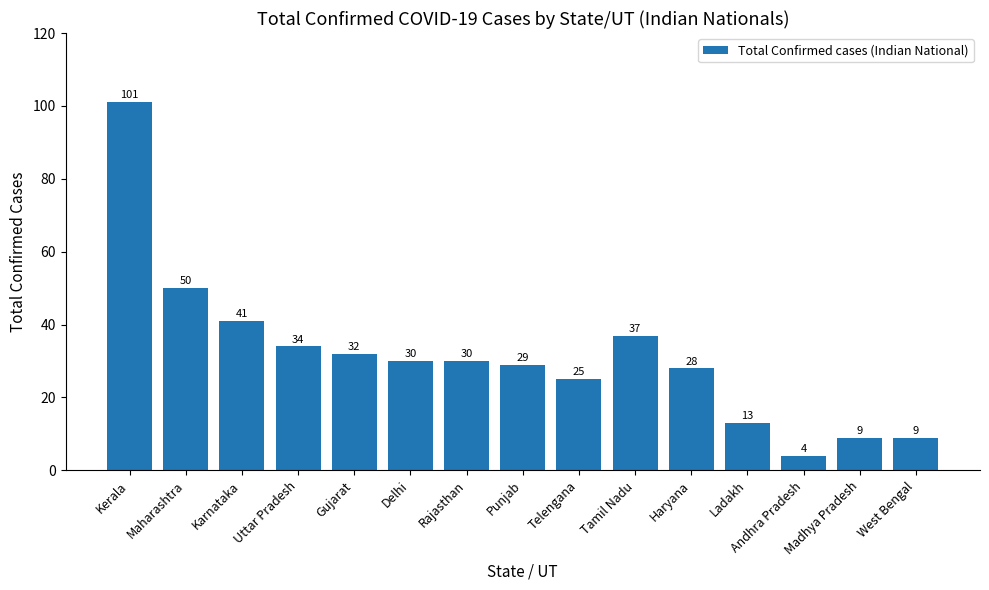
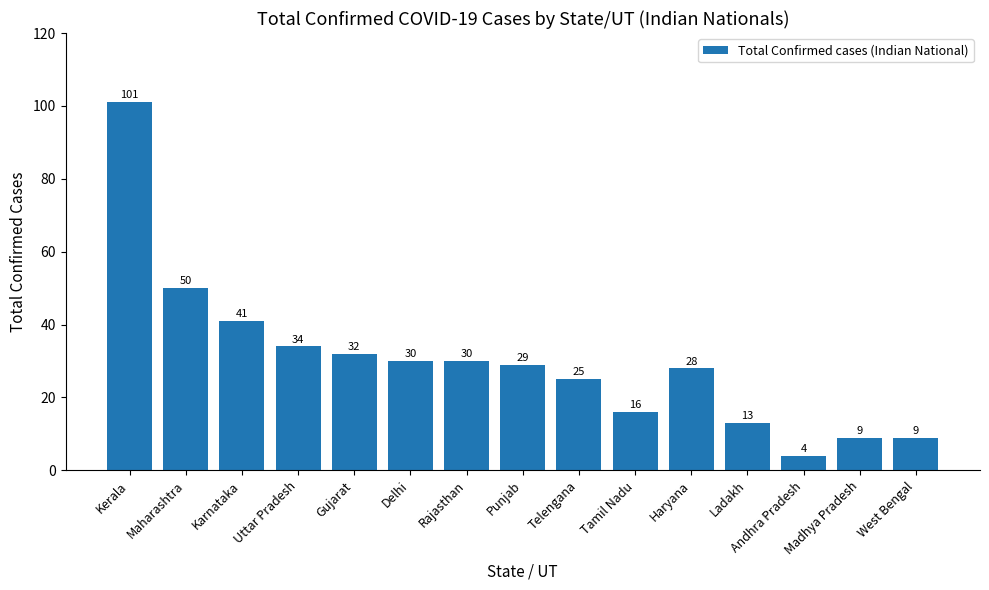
  {
    "Kerala": 101,
    "Maharashtra": 50,
    "Karnataka": 41,
    "Uttar Pradesh": 34,
    "Gujarat": 32,
    "Delhi": 30,
    "Rajasthan": 30,
    "Punjab": 29,
    "Telengana": 25,
-   "Tamil Nadu": 37,
+   "Tamil Nadu": 16,
    "Haryana": 28,
    "Ladakh": 13,
    "Andhra Pradesh": 4,
    "Madhya Pradesh": 9,
    "West Bengal": 9
  }
